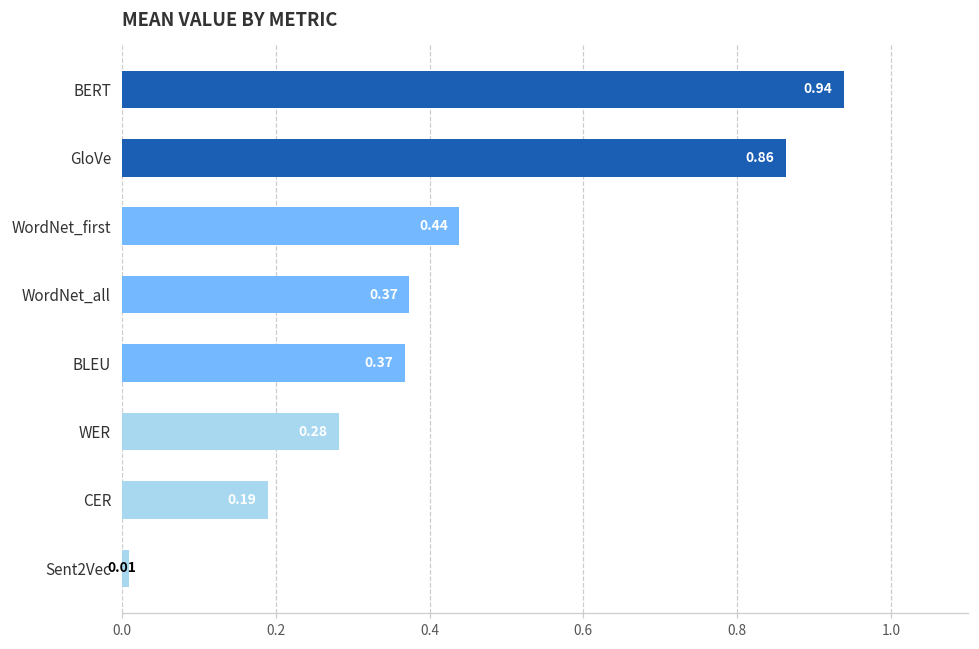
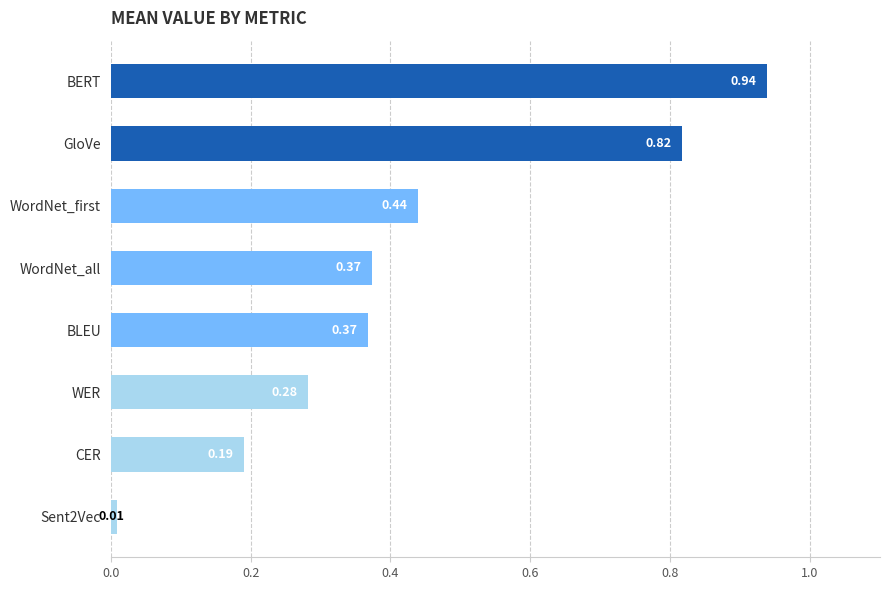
  {
    "BERT": 0.94,
-   "GloVe": 0.86,
+   "GloVe": 0.82,
    "WordNet_first": 0.44,
    "WordNet_all": 0.37,
    "BLEU": 0.37,
    "WER": 0.28,
    "CER": 0.19,
    "Sent2Vec": 0.01
  }
